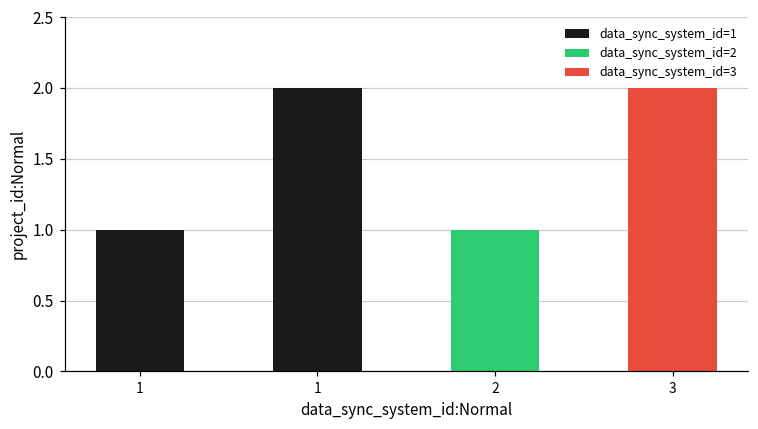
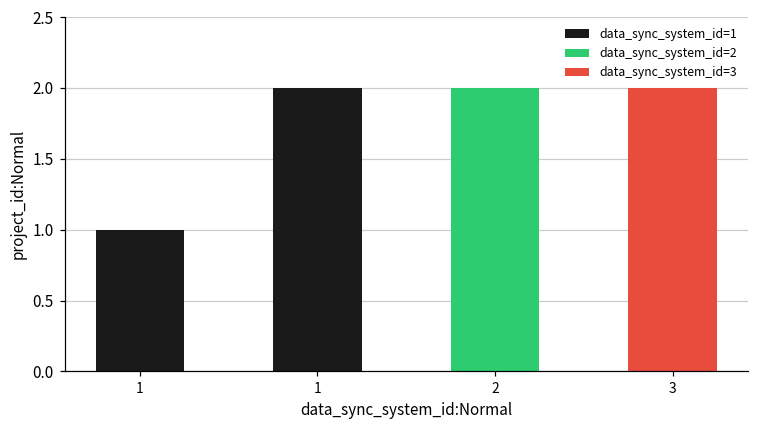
  {
-   "2": 1,
+   "2": 2,
    "3": 2
  }
